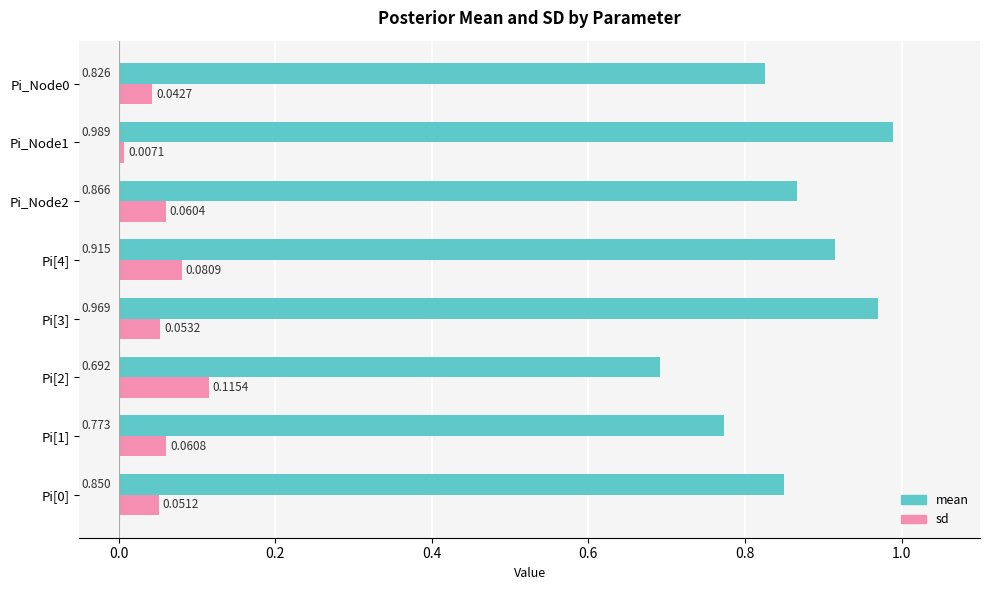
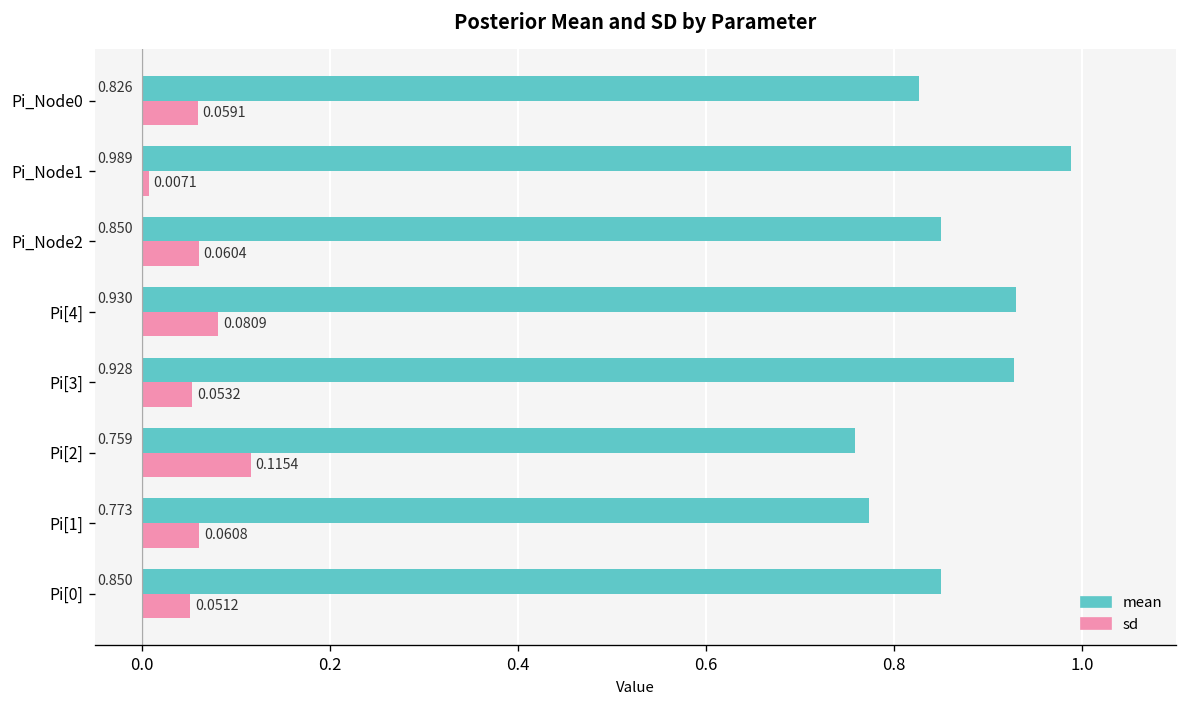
  {
    "mean": {
-     "Pi_Node2": 0.866,
-     "Pi[4]": 0.915,
-     "Pi[3]": 0.969,
-     "Pi[2]": 0.692
+     "Pi_Node2": 0.850,
+     "Pi[4]": 0.930,
+     "Pi[3]": 0.928,
+     "Pi[2]": 0.759
    },
    "sd": {
-     "Pi_Node0": 0.0427,
+     "Pi_Node0": 0.0591,
      "Pi_Node1": 0.0071,
      "Pi_Node2": 0.0604,
      "Pi[4]": 0.0809,
      "Pi[3]": 0.0532,
      "Pi[2]": 0.1154,
      "Pi[1]": 0.0608,
      "Pi[0]": 0.0512
    }
  }
